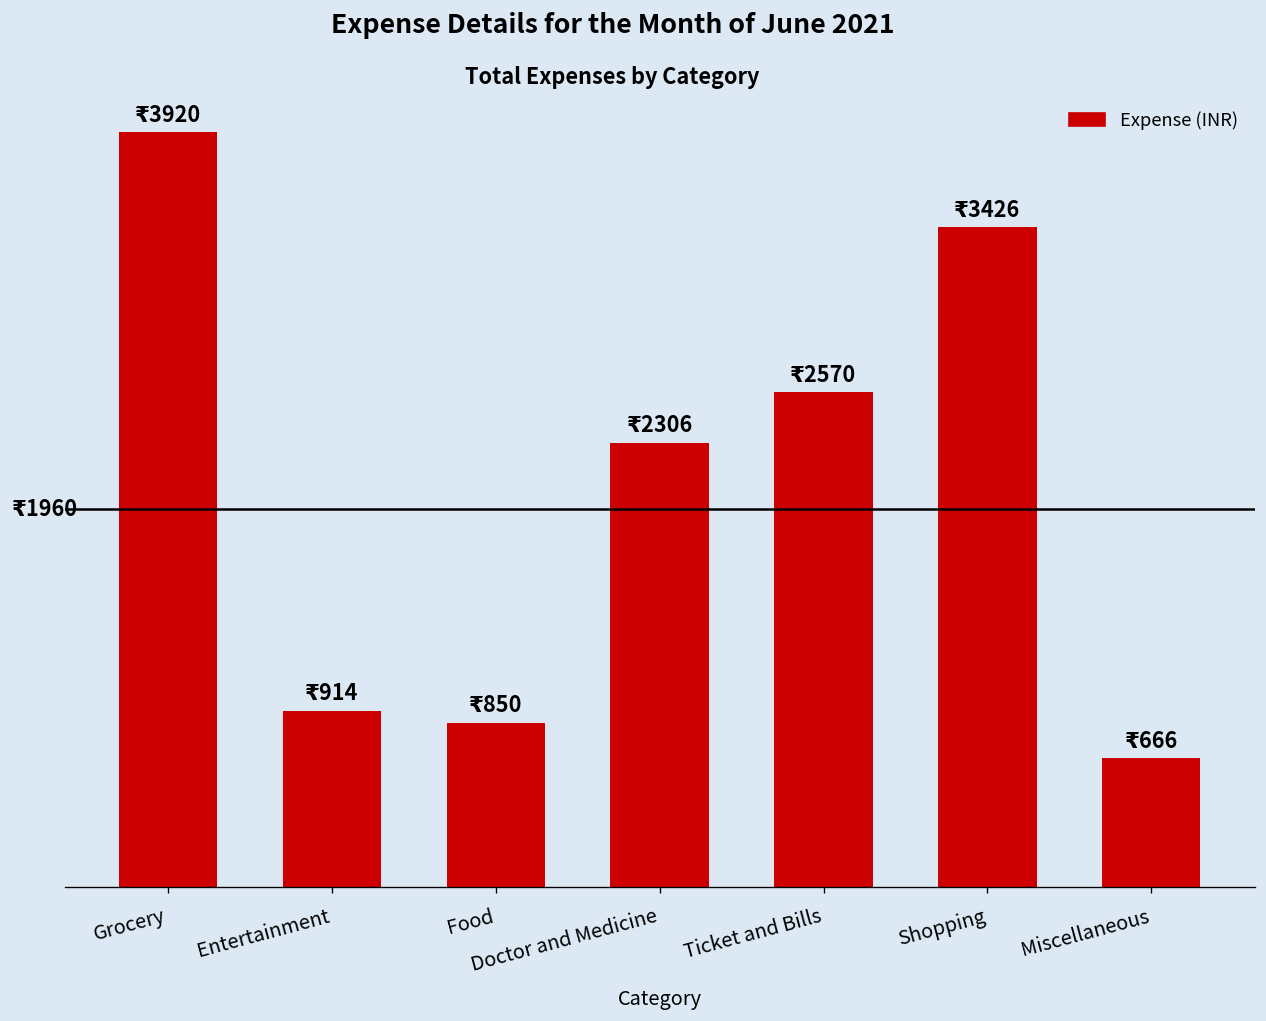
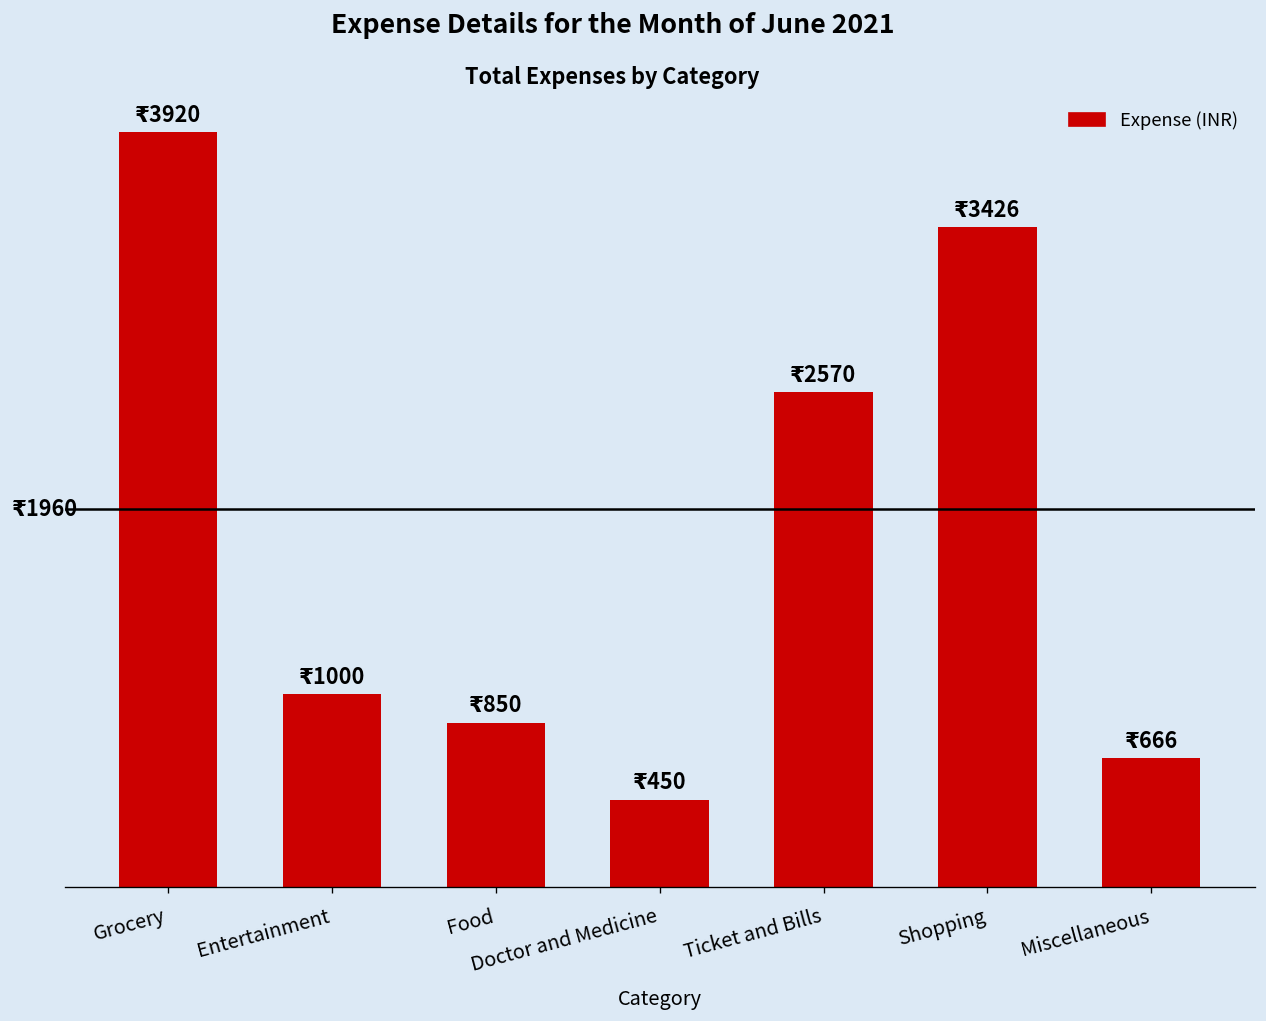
  {
    "Grocery": 3920,
-   "Entertainment": 914,
+   "Entertainment": 1000,
    "Food": 850,
-   "Doctor and Medicine": 2306,
+   "Doctor and Medicine": 450,
    "Ticket and Bills": 2570,
    "Shopping": 3426,
    "Miscellaneous": 666
  }
